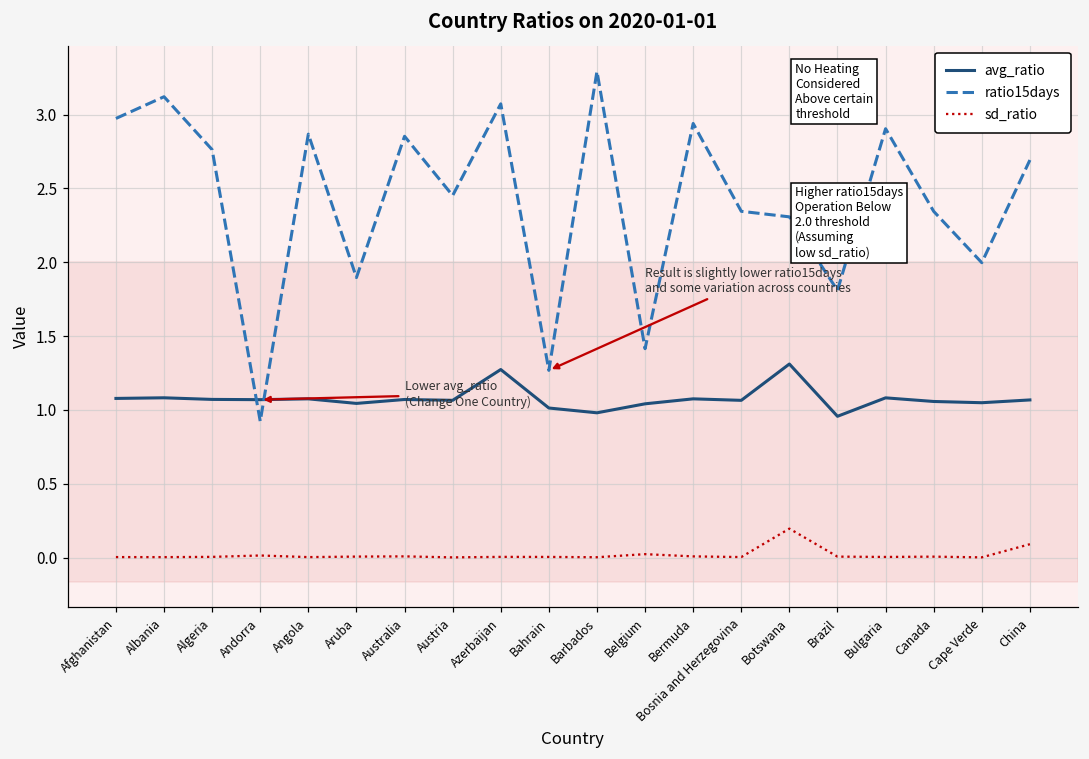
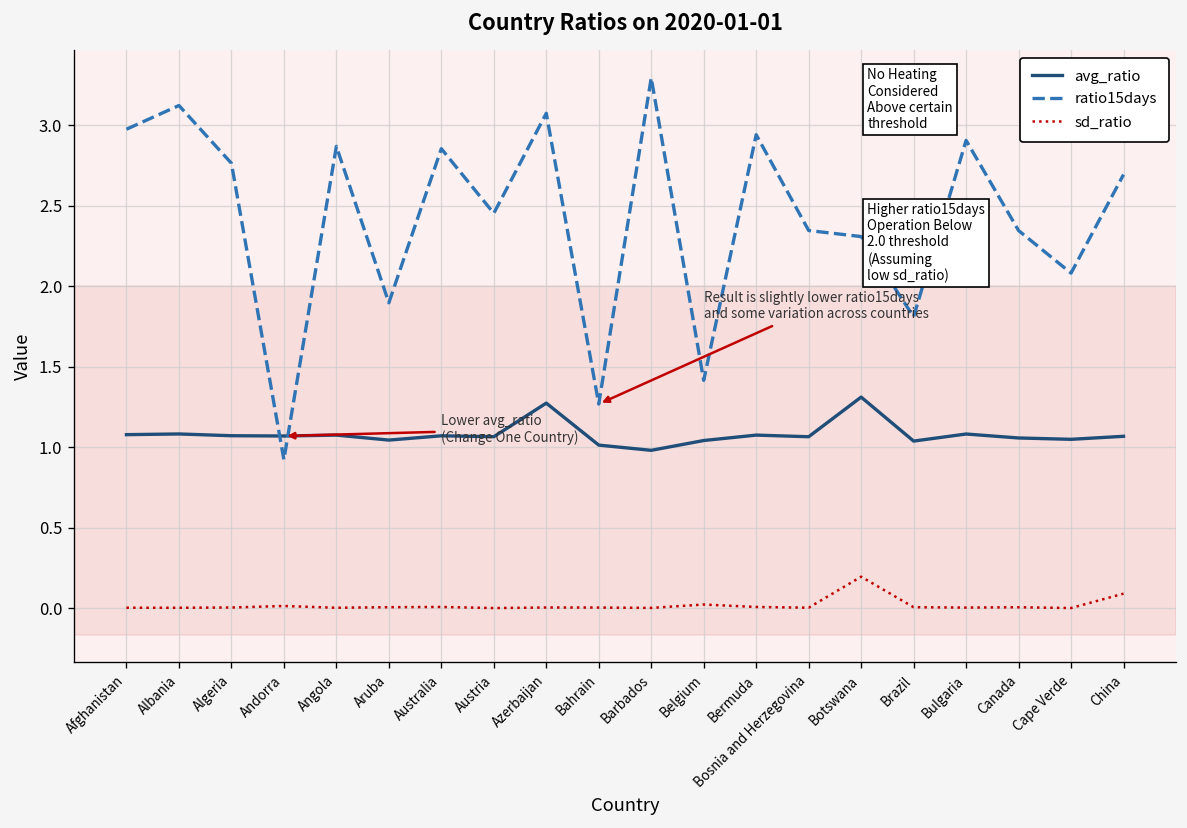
  {
    "avg_ratio": {
      "Afghanistan": 1.08,
      "Albania": 1.08,
      "Algeria": 1.07,
      "Andorra": 1.07,
      "Angola": 1.08,
      "Aruba": 1.04,
      "Australia": 1.07,
      "Austria": 1.07,
      "Azerbaijan": 1.27,
      "Bahrain": 1.01,
      "Barbados": 0.98,
      "Belgium": 1.04,
      "Bermuda": 1.08,
      "Bosnia and Herzegovina": 1.07,
      "Botswana": 1.31,
-     "Brazil": 0.96,
+     "Brazil": 1.04,
      "Bulgaria": 1.08,
      "Canada": 1.06,
      "Cape Verde": 1.05,
      "China": 1.07
    },
    "ratio15days": {
      "Afghanistan": 2.97,
      "Albania": 3.12,
      "Algeria": 2.76,
      "Andorra": 0.92,
      "Angola": 2.87,
      "Aruba": 1.90,
      "Australia": 2.85,
      "Austria": 2.45,
      "Azerbaijan": 3.07,
      "Bahrain": 1.27,
      "Barbados": 3.29,
      "Belgium": 1.42,
      "Bermuda": 2.94,
      "Bosnia and Herzegovina": 2.35,
      "Brazil": 1.81,
      "Bulgaria": 2.90,
      "Canada": 2.35,
-     "Cape Verde": 2.00,
+     "Cape Verde": 2.08,
      "China": 2.69
    },
    "sd_ratio": {
      "Afghanistan": 0.00,
      "Albania": 0.00,
      "Algeria": 0.01,
      "Andorra": 0.01,
      "Angola": 0.00,
      "Aruba": 0.01,
      "Australia": 0.01,
      "Austria": 0.00,
      "Azerbaijan": 0.01,
      "Bahrain": 0.00,
      "Barbados": 0.00,
      "Belgium": 0.02,
      "Bermuda": 0.01,
      "Bosnia and Herzegovina": 0.00,
      "Botswana": 0.20,
      "Brazil": 0.01,
      "Bulgaria": 0.00,
      "Canada": 0.01,
      "Cape Verde": 0.00,
      "China": 0.09
    }
  }
